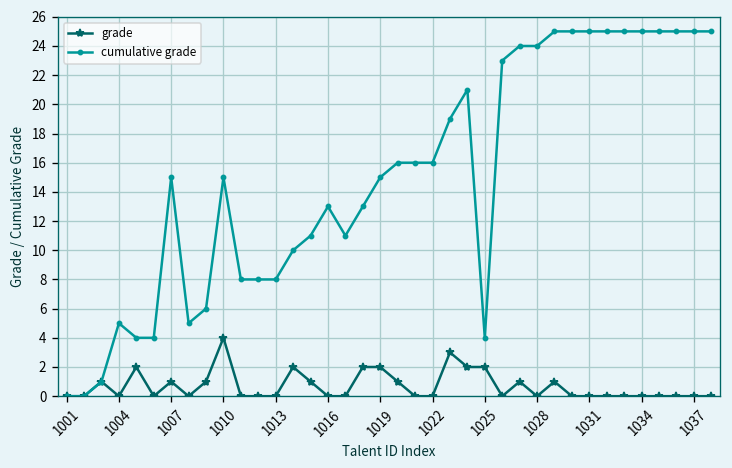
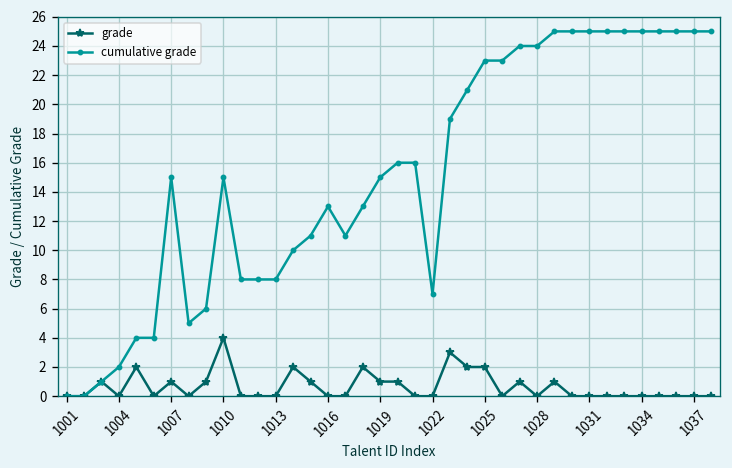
  {
    "grade": {
      "1004": 0,
      "1007": 1,
      "1010": 4,
      "1013": 0,
      "1016": 0,
-     "1019": 2,
+     "1019": 1,
      "1022": 0,
      "1025": 2,
      "1028": 0,
      "1031": 0,
      "1034": 0,
      "1037": 0
    },
    "cumulative grade": {
-     "1004": 5,
+     "1004": 2,
      "1007": 15,
      "1010": 15,
      "1013": 8,
      "1016": 13,
      "1019": 15,
-     "1022": 16,
-     "1025": 4,
+     "1022": 7,
+     "1025": 23,
      "1028": 24,
      "1031": 25,
      "1034": 25,
      "1037": 25
    }
  }
